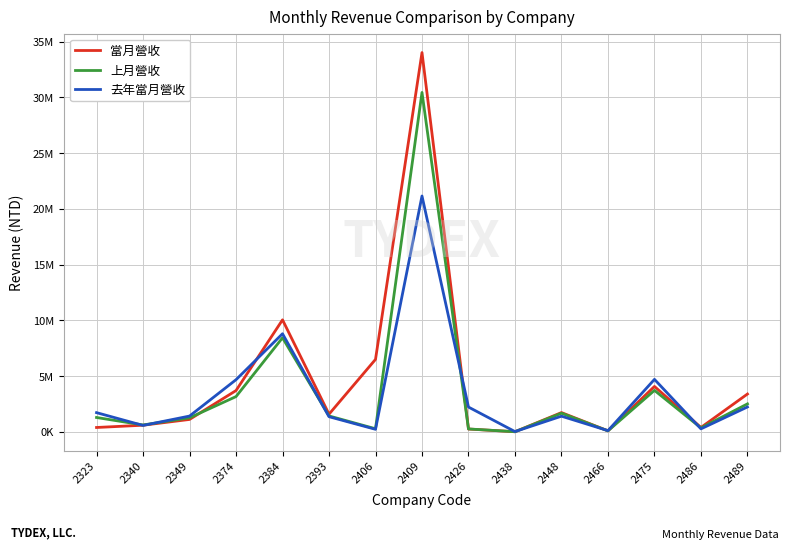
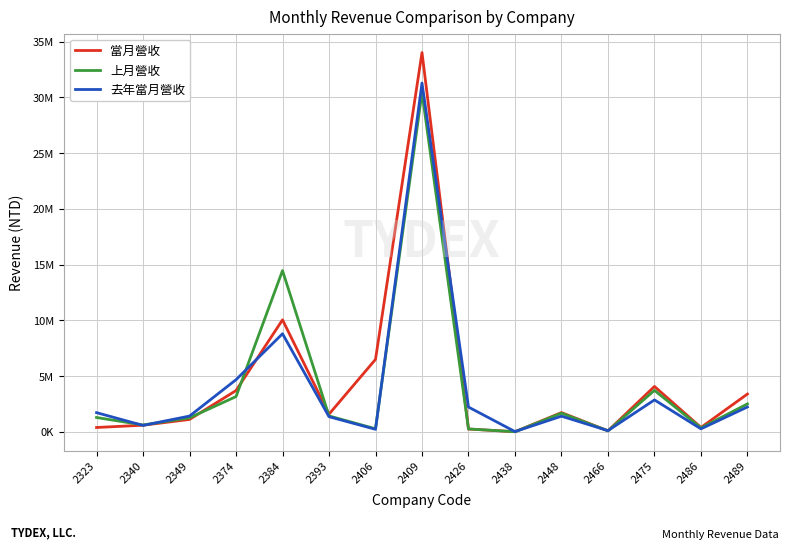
  {
    "當月營收": {
      "2323": 400000,
      "2374": 3700000,
      "2384": 10000000,
      "2406": 6500000,
      "2409": 34000000,
      "2475": 4100000,
      "2489": 3400000
    },
    "上月營收": {
      "2323": 1300000,
      "2374": 3200000,
-     "2384": 8400000,
+     "2384": 14500000,
      "2409": 30400000,
      "2475": 3700000,
      "2489": 2500000
    },
    "去年當月營收": {
      "2323": 1700000,
      "2374": 4700000,
      "2384": 8800000,
-     "2409": 21200000,
+     "2409": 31300000,
      "2426": 2200000,
      "2448": 1400000,
-     "2475": 4700000,
+     "2475": 2900000,
      "2489": 2200000
    }
  }
